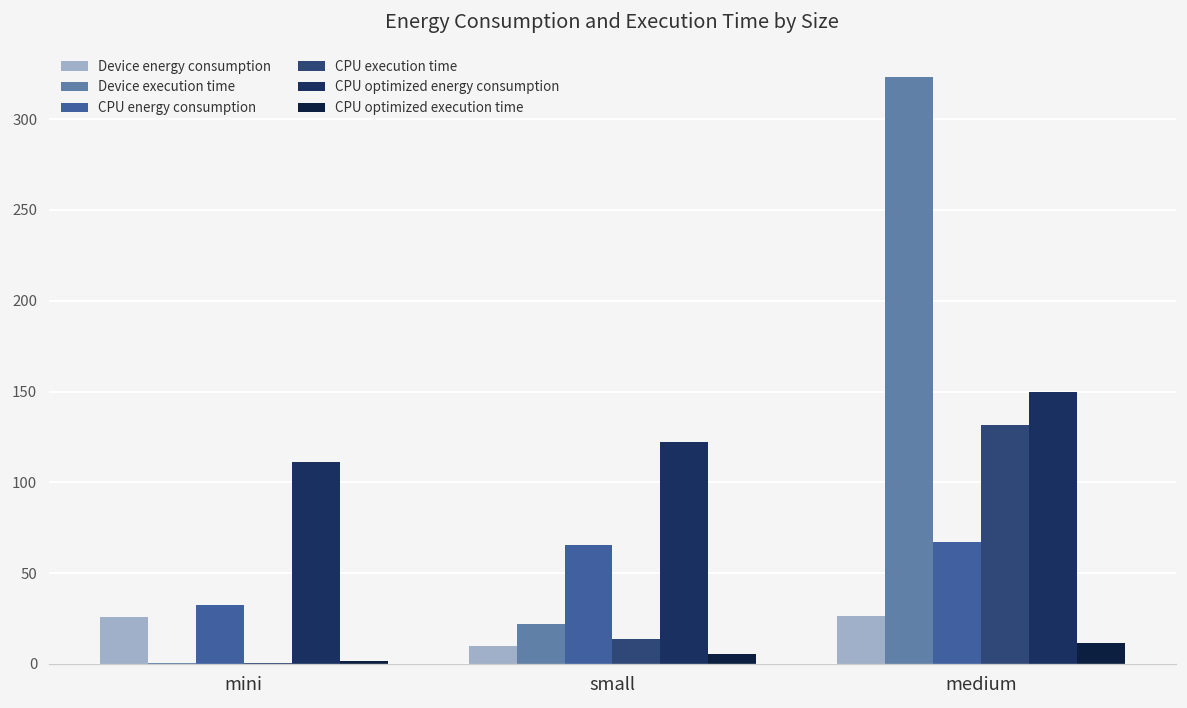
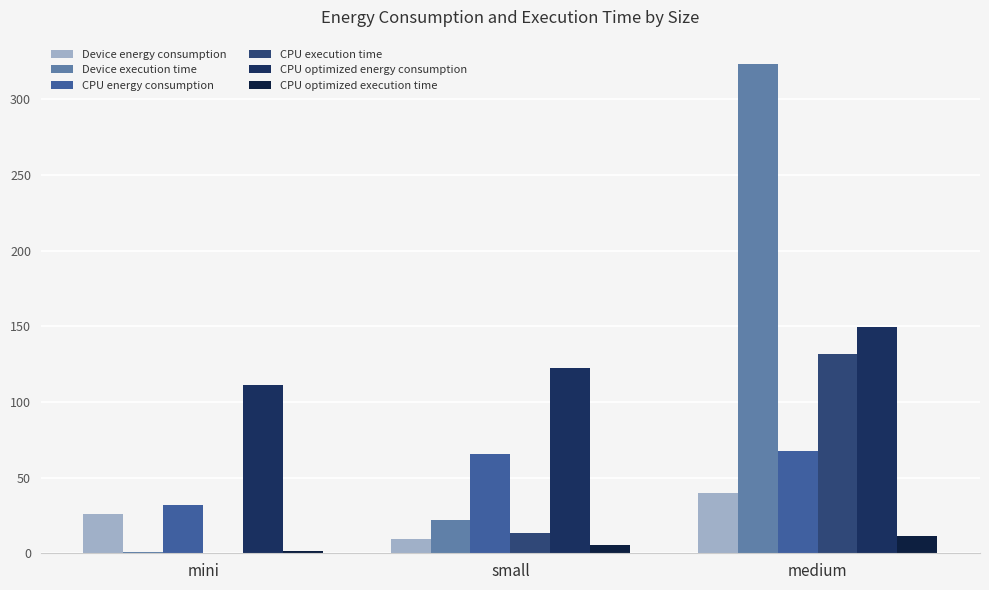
  {
    "Device energy consumption": {
      "mini": 26,
      "small": 10,
-     "medium": 26
+     "medium": 40
    }
  }
